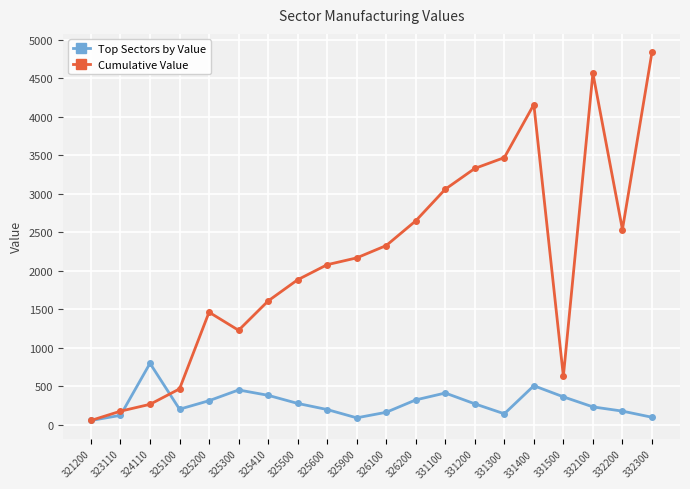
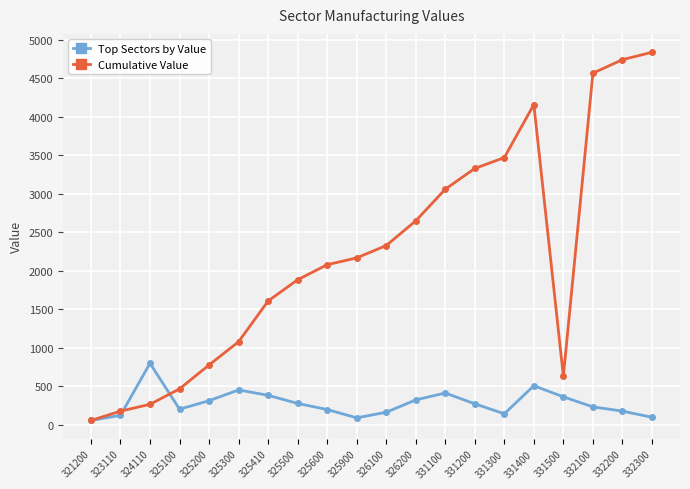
  {
    "Top Sectors by Value": {
      "323110": 100,
      "324110": 800,
      "325100": 200,
      "325200": 300,
      "325300": 500,
      "325410": 400,
      "325500": 300,
      "325600": 200,
      "325900": 100,
      "326100": 200,
      "326200": 300,
      "331100": 400,
      "331200": 300,
      "331300": 100,
      "331400": 500,
      "331500": 400,
      "332100": 200,
      "332200": 200,
      "332300": 100
    },
    "Cumulative Value": {
      "323110": 200,
      "324110": 300,
      "325100": 500,
-     "325200": 1500,
-     "325300": 1200,
+     "325200": 800,
+     "325300": 1100,
      "325410": 1600,
      "325500": 1900,
      "325600": 2100,
      "325900": 2200,
      "326100": 2300,
      "326200": 2600,
      "331100": 3100,
      "331200": 3300,
      "331300": 3500,
      "331400": 4200,
      "331500": 600,
      "332100": 4600,
-     "332200": 2500,
+     "332200": 4700,
      "332300": 4800
    }
  }
